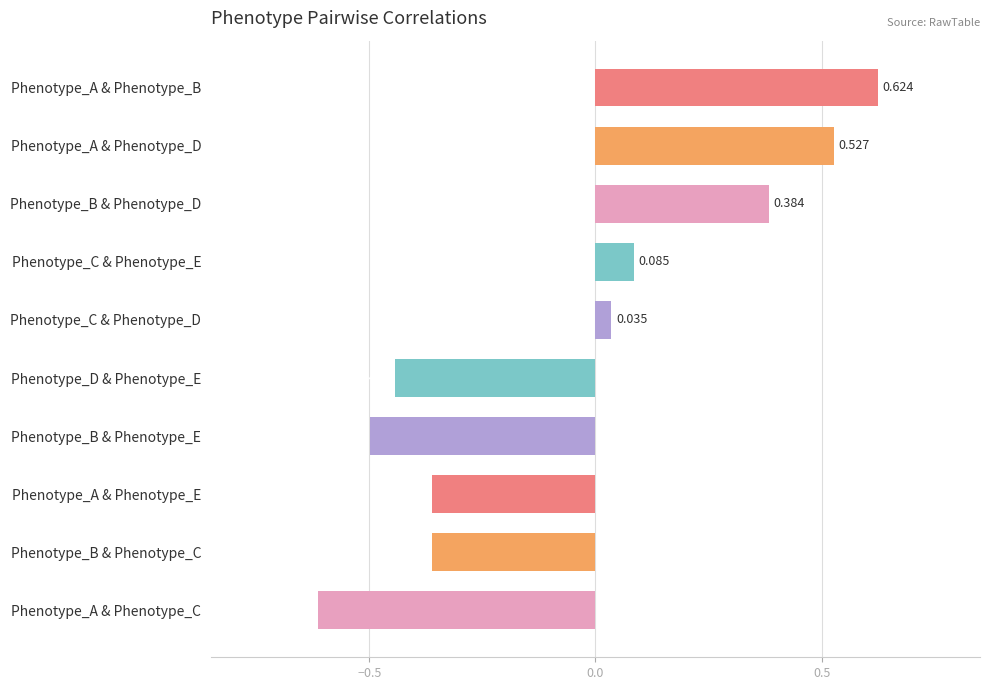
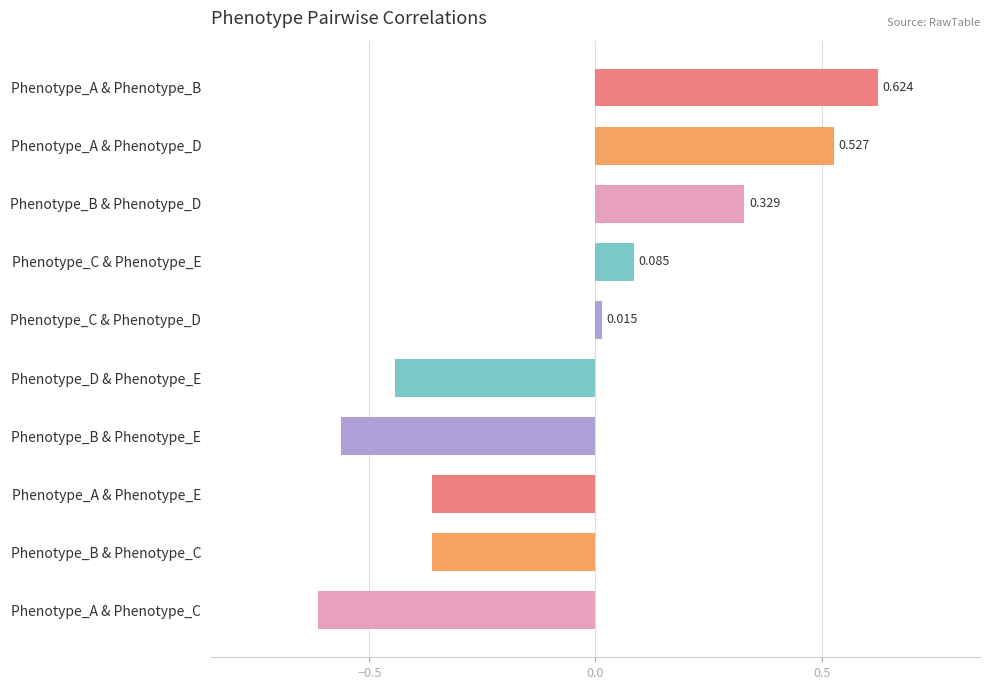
  {
    "Phenotype_A & Phenotype_B": 0.624,
    "Phenotype_A & Phenotype_D": 0.527,
-   "Phenotype_B & Phenotype_D": 0.384,
+   "Phenotype_B & Phenotype_D": 0.329,
    "Phenotype_C & Phenotype_E": 0.085,
-   "Phenotype_C & Phenotype_D": 0.035,
-   "Phenotype_B & Phenotype_E": -0.50
+   "Phenotype_C & Phenotype_D": 0.015,
+   "Phenotype_B & Phenotype_E": -0.56
  }
